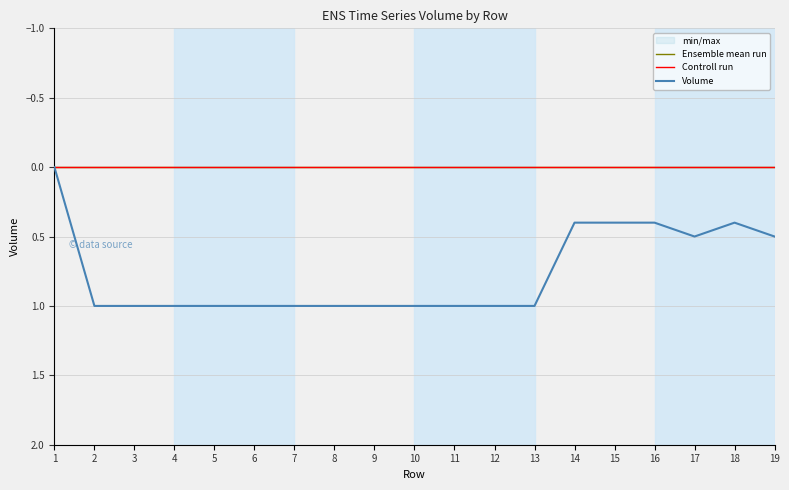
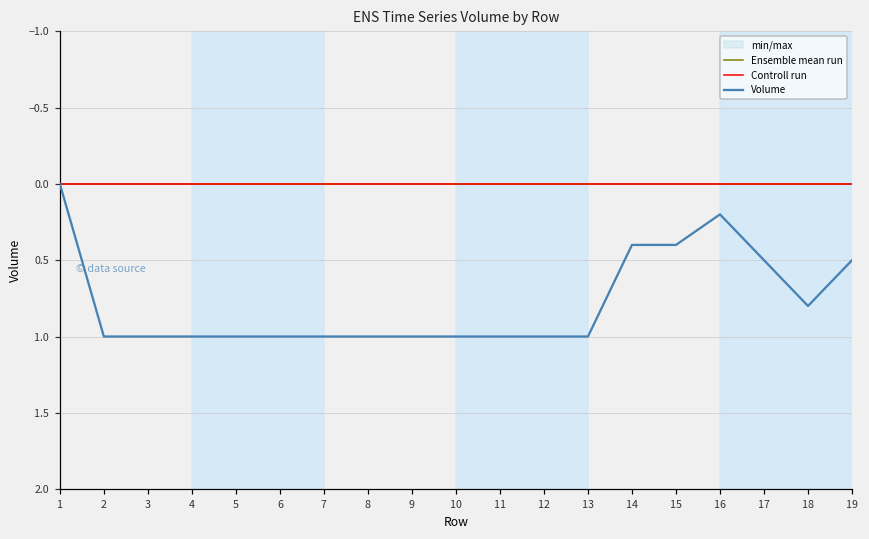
  {
    "min/max": {
      "2": 0.0,
      "3": 0.0,
      "4": 0.0,
      "5": 0.0,
      "6": 0.0,
      "7": 0.0,
      "8": 0.0,
      "9": 0.0,
      "10": 0.0,
      "11": 0.0,
      "12": 0.0,
      "13": 0.0,
      "14": 0.0,
      "15": 0.0,
      "16": 0.0,
      "17": 0.0,
      "18": 0.0,
      "19": 0.0
    },
    "Volume": {
      "2": 1.0,
      "3": 1.0,
      "4": 1.0,
      "5": 1.0,
      "6": 1.0,
      "7": 1.0,
      "8": 1.0,
      "9": 1.0,
      "10": 1.0,
      "11": 1.0,
      "12": 1.0,
      "13": 1.0,
      "14": 0.4,
      "15": 0.4,
-     "16": 0.4,
+     "16": 0.2,
      "17": 0.5,
-     "18": 0.4,
+     "18": 0.8,
      "19": 0.5
    }
  }
